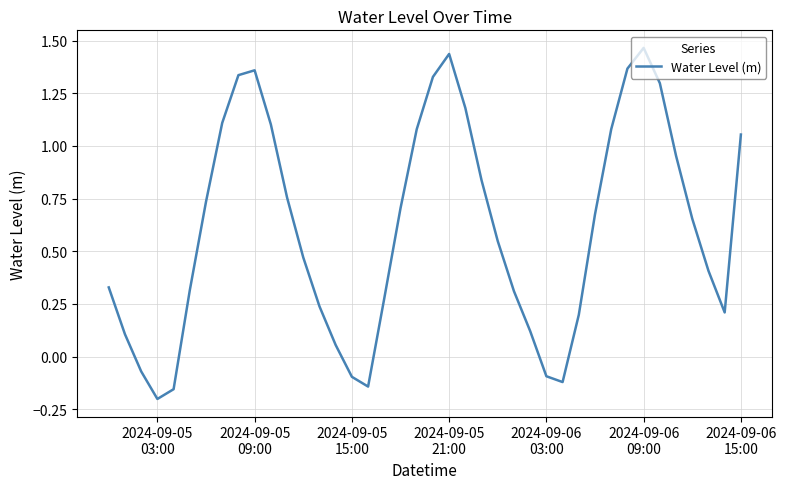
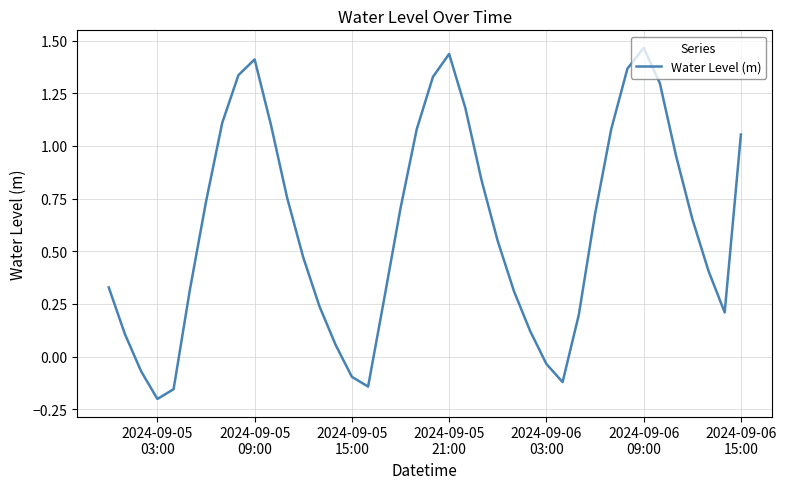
  {
    "2024-09-05 03:00": -0.20,
-   "2024-09-05 09:00": 1.36,
+   "2024-09-05 09:00": 1.41,
    "2024-09-05 15:00": -0.10,
    "2024-09-05 21:00": 1.44,
-   "2024-09-06 03:00": -0.09,
+   "2024-09-06 03:00": -0.04,
    "2024-09-06 15:00": 1.05
  }
